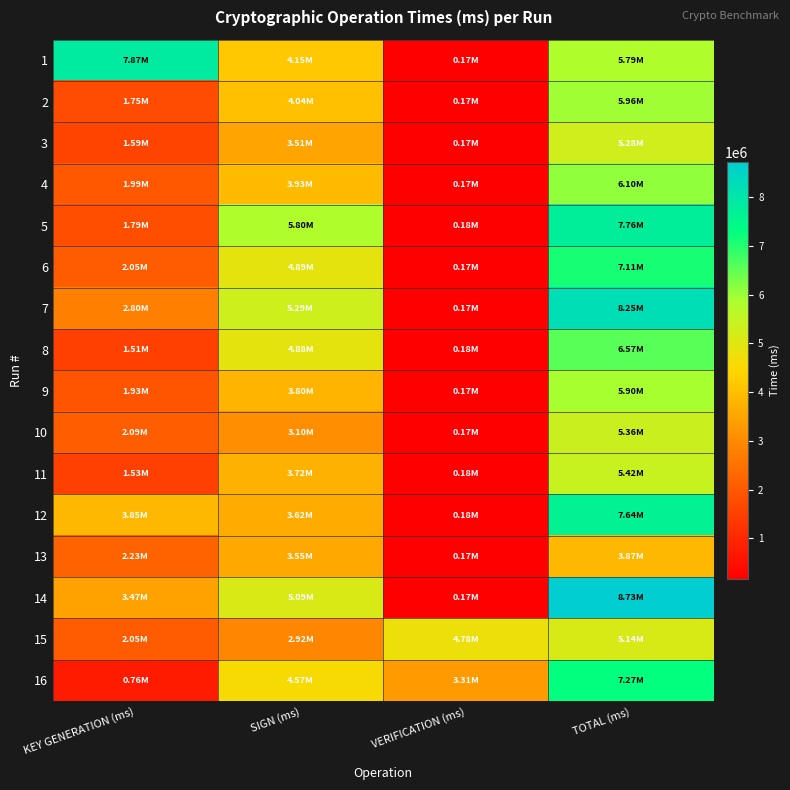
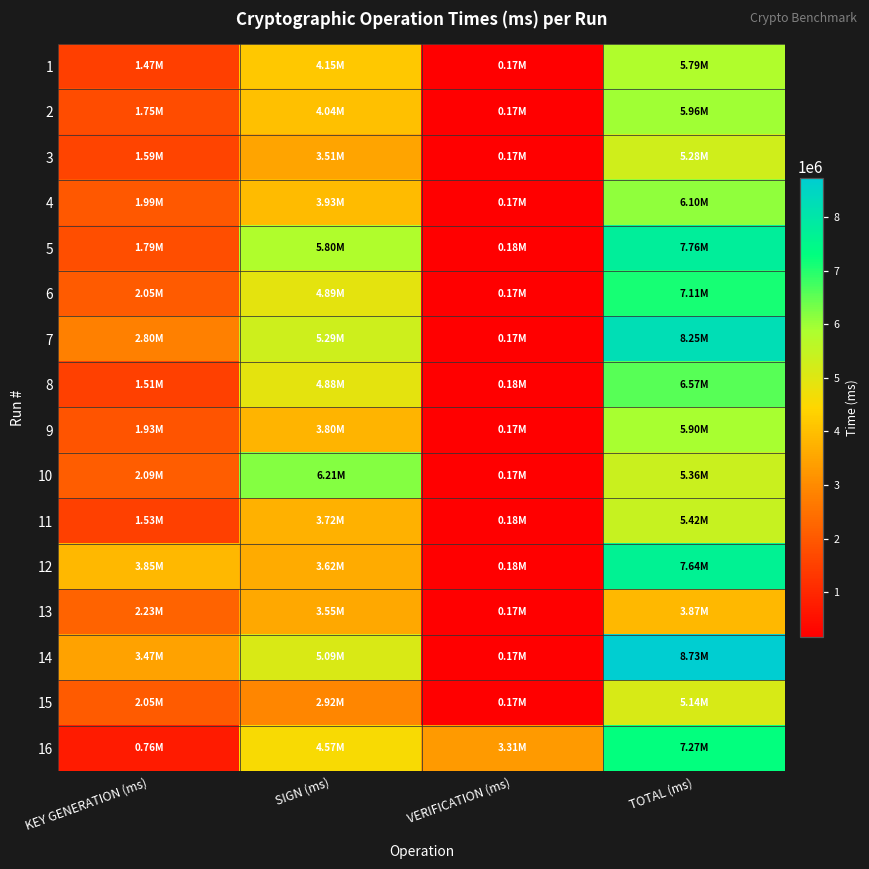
  {
    "1": {
-     "KEY GENERATION (ms)": "7.87M",
+     "KEY GENERATION (ms)": "1.47M",
      "SIGN (ms)": "4.15M",
      "VERIFICATION (ms)": "0.17M",
      "TOTAL (ms)": "5.79M"
    },
    "2": {
      "KEY GENERATION (ms)": "1.75M",
      "SIGN (ms)": "4.04M",
      "VERIFICATION (ms)": "0.17M",
      "TOTAL (ms)": "5.96M"
    },
    "3": {
      "KEY GENERATION (ms)": "1.59M",
      "SIGN (ms)": "3.51M",
      "VERIFICATION (ms)": "0.17M",
      "TOTAL (ms)": "5.28M"
    },
    "4": {
      "KEY GENERATION (ms)": "1.99M",
      "SIGN (ms)": "3.93M",
      "VERIFICATION (ms)": "0.17M",
      "TOTAL (ms)": "6.10M"
    },
    "5": {
      "KEY GENERATION (ms)": "1.79M",
      "SIGN (ms)": "5.80M",
      "VERIFICATION (ms)": "0.18M",
      "TOTAL (ms)": "7.76M"
    },
    "6": {
      "KEY GENERATION (ms)": "2.05M",
      "SIGN (ms)": "4.89M",
      "VERIFICATION (ms)": "0.17M",
      "TOTAL (ms)": "7.11M"
    },
    "7": {
      "KEY GENERATION (ms)": "2.80M",
      "SIGN (ms)": "5.29M",
      "VERIFICATION (ms)": "0.17M",
      "TOTAL (ms)": "8.25M"
    },
    "8": {
      "KEY GENERATION (ms)": "1.51M",
      "SIGN (ms)": "4.88M",
      "VERIFICATION (ms)": "0.18M",
      "TOTAL (ms)": "6.57M"
    },
    "9": {
      "KEY GENERATION (ms)": "1.93M",
      "SIGN (ms)": "3.80M",
      "VERIFICATION (ms)": "0.17M",
      "TOTAL (ms)": "5.90M"
    },
    "10": {
      "KEY GENERATION (ms)": "2.09M",
-     "SIGN (ms)": "3.10M",
+     "SIGN (ms)": "6.21M",
      "VERIFICATION (ms)": "0.17M",
      "TOTAL (ms)": "5.36M"
    },
    "11": {
      "KEY GENERATION (ms)": "1.53M",
      "SIGN (ms)": "3.72M",
      "VERIFICATION (ms)": "0.18M",
      "TOTAL (ms)": "5.42M"
    },
    "12": {
      "KEY GENERATION (ms)": "3.85M",
      "SIGN (ms)": "3.62M",
      "VERIFICATION (ms)": "0.18M",
      "TOTAL (ms)": "7.64M"
    },
    "13": {
      "KEY GENERATION (ms)": "2.23M",
      "SIGN (ms)": "3.55M",
      "VERIFICATION (ms)": "0.17M",
      "TOTAL (ms)": "3.87M"
    },
    "14": {
      "KEY GENERATION (ms)": "3.47M",
      "SIGN (ms)": "5.09M",
      "VERIFICATION (ms)": "0.17M",
      "TOTAL (ms)": "8.73M"
    },
    "15": {
      "KEY GENERATION (ms)": "2.05M",
      "SIGN (ms)": "2.92M",
-     "VERIFICATION (ms)": "4.78M",
+     "VERIFICATION (ms)": "0.17M",
      "TOTAL (ms)": "5.14M"
    },
    "16": {
      "KEY GENERATION (ms)": "0.76M",
      "SIGN (ms)": "4.57M",
      "VERIFICATION (ms)": "3.31M",
      "TOTAL (ms)": "7.27M"
    }
  }
